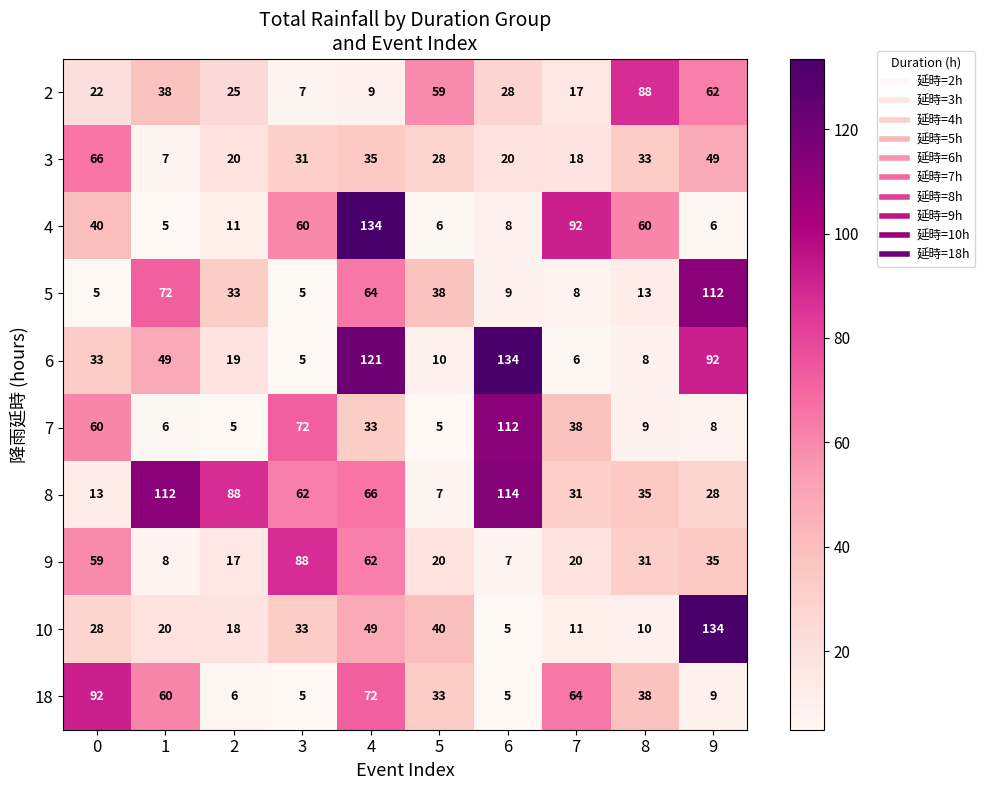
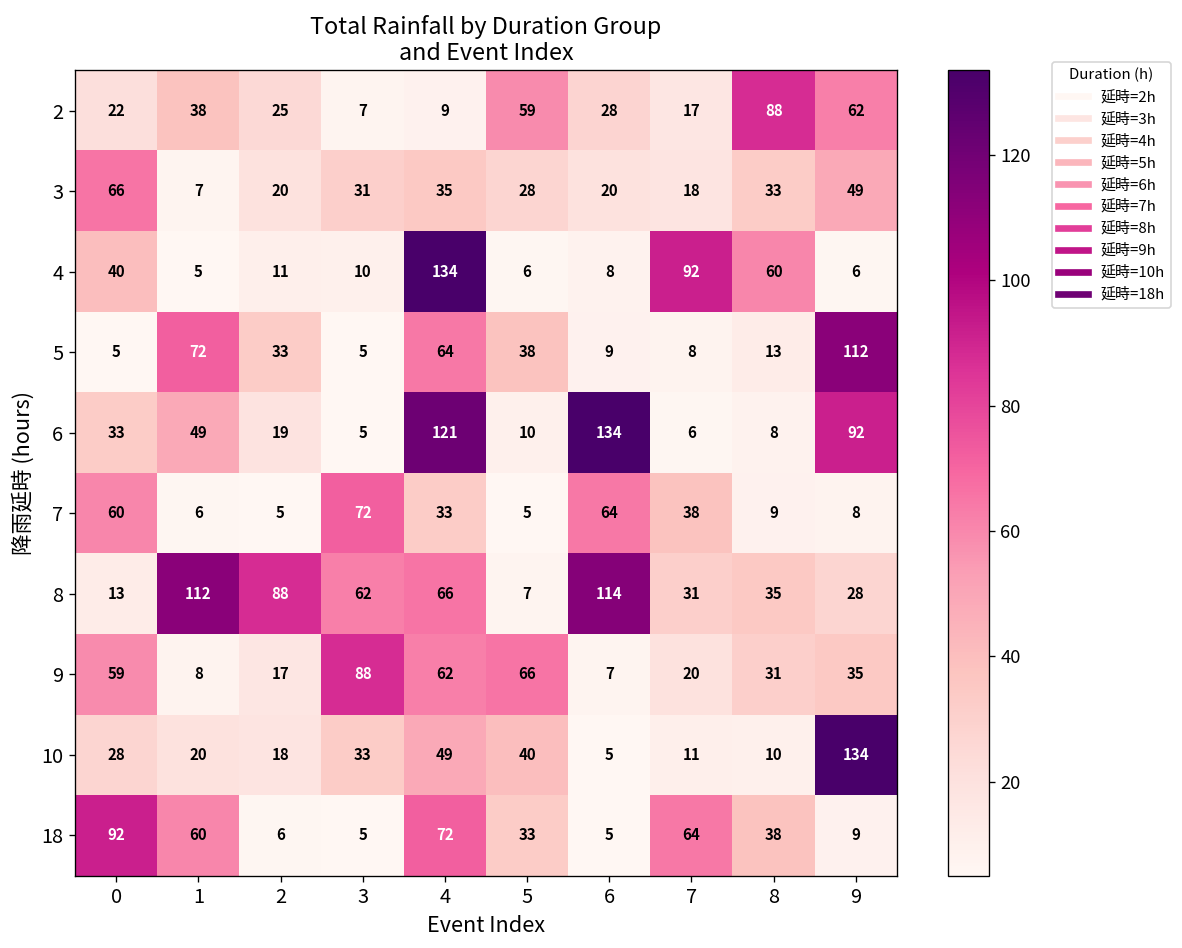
  {
    "2": {
      "0": 22,
      "1": 38,
      "2": 25,
      "3": 7,
      "4": 9,
      "5": 59,
      "6": 28,
      "7": 17,
      "8": 88,
      "9": 62
    },
    "3": {
      "0": 66,
      "1": 7,
      "2": 20,
      "3": 31,
      "4": 35,
      "5": 28,
      "6": 20,
      "7": 18,
      "8": 33,
      "9": 49
    },
    "4": {
      "0": 40,
      "1": 5,
      "2": 11,
-     "3": 60,
+     "3": 10,
      "4": 134,
      "5": 6,
      "6": 8,
      "7": 92,
      "8": 60,
      "9": 6
    },
    "5": {
      "0": 5,
      "1": 72,
      "2": 33,
      "3": 5,
      "4": 64,
      "5": 38,
      "6": 9,
      "7": 8,
      "8": 13,
      "9": 112
    },
    "6": {
      "0": 33,
      "1": 49,
      "2": 19,
      "3": 5,
      "4": 121,
      "5": 10,
      "6": 134,
      "7": 6,
      "8": 8,
      "9": 92
    },
    "7": {
      "0": 60,
      "1": 6,
      "2": 5,
      "3": 72,
      "4": 33,
      "5": 5,
-     "6": 112,
+     "6": 64,
      "7": 38,
      "8": 9,
      "9": 8
    },
    "8": {
      "0": 13,
      "1": 112,
      "2": 88,
      "3": 62,
      "4": 66,
      "5": 7,
      "6": 114,
      "7": 31,
      "8": 35,
      "9": 28
    },
    "9": {
      "0": 59,
      "1": 8,
      "2": 17,
      "3": 88,
      "4": 62,
-     "5": 20,
+     "5": 66,
      "6": 7,
      "7": 20,
      "8": 31,
      "9": 35
    },
    "10": {
      "0": 28,
      "1": 20,
      "2": 18,
      "3": 33,
      "4": 49,
      "5": 40,
      "6": 5,
      "7": 11,
      "8": 10,
      "9": 134
    },
    "18": {
      "0": 92,
      "1": 60,
      "2": 6,
      "3": 5,
      "4": 72,
      "5": 33,
      "6": 5,
      "7": 64,
      "8": 38,
      "9": 9
    }
  }
